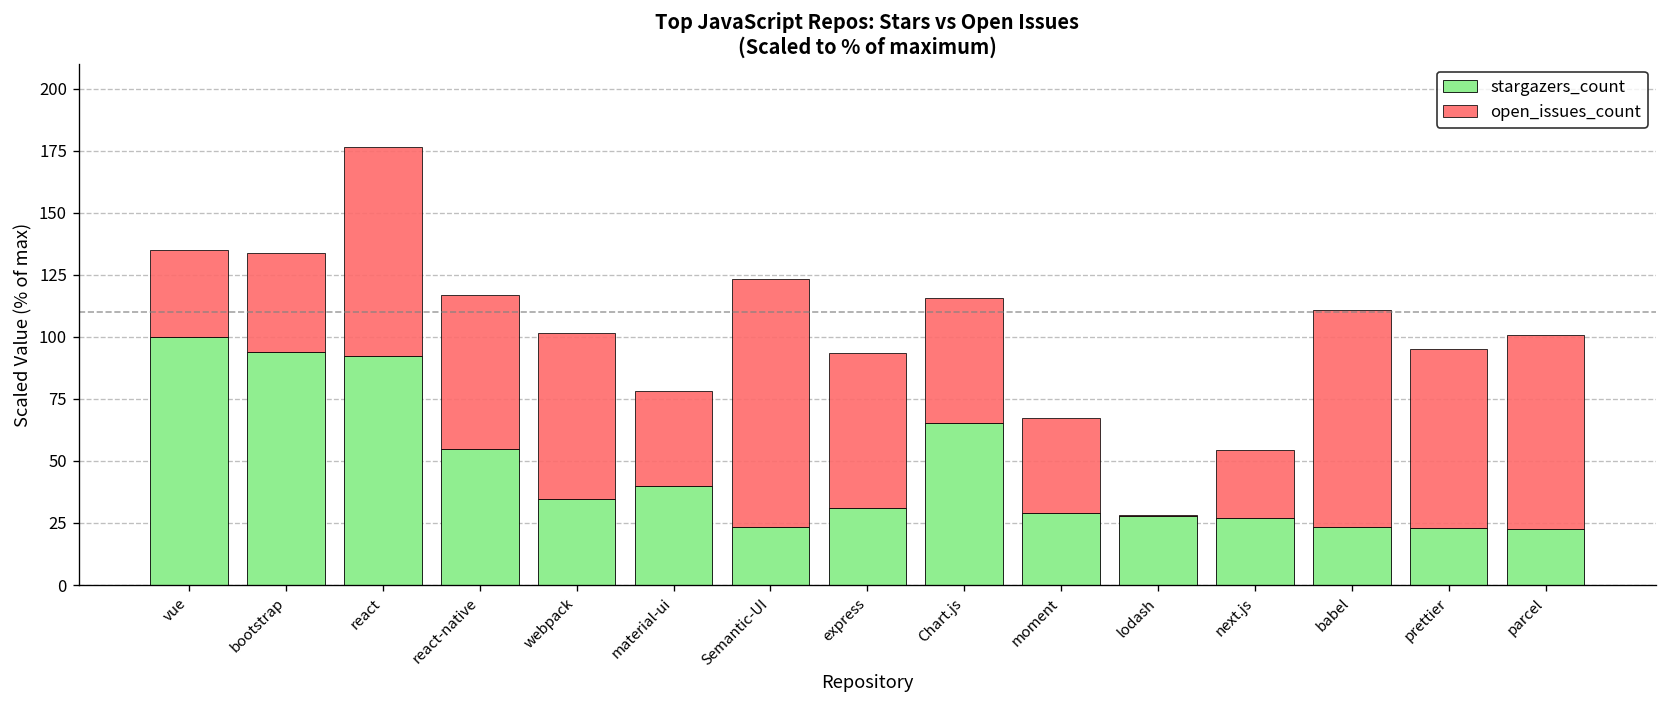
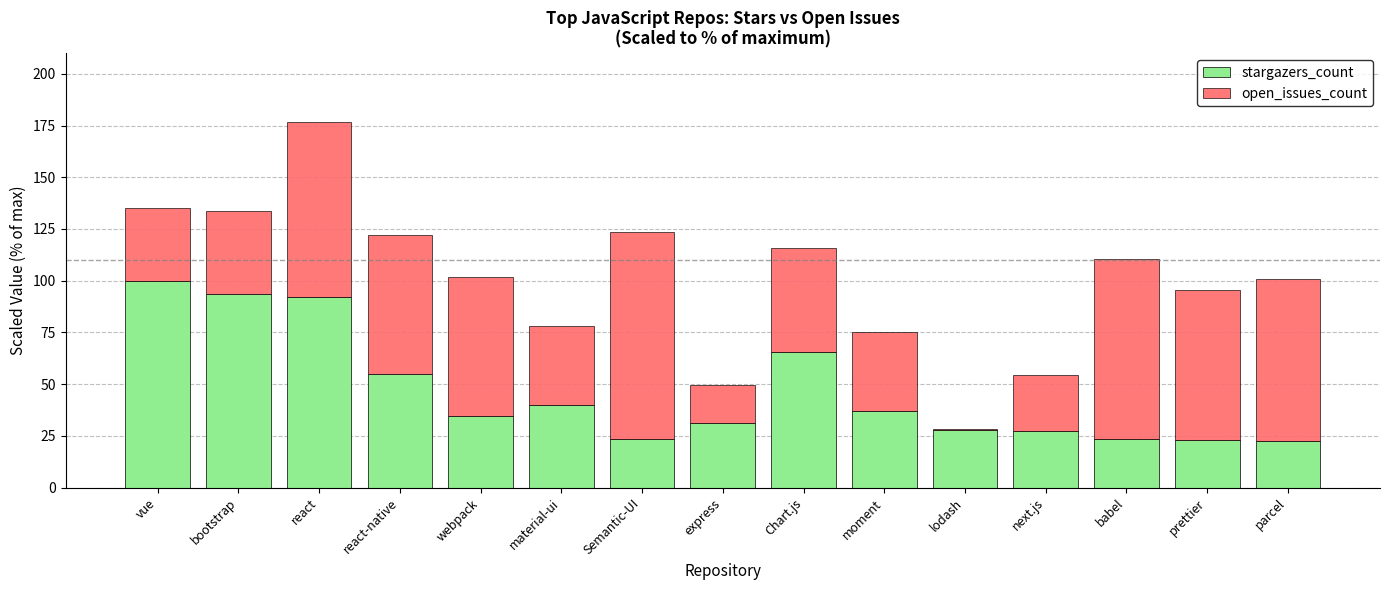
  {
    "stargazers_count": {
      "vue": 100,
      "bootstrap": 94,
      "react": 92,
      "react-native": 55,
      "webpack": 35,
      "material-ui": 40,
      "Semantic-UI": 23,
      "express": 31,
      "Chart.js": 65,
-     "moment": 29,
+     "moment": 37,
      "lodash": 28,
      "next.js": 27,
      "babel": 24,
      "prettier": 23,
      "parcel": 23
    },
    "open_issues_count": {
      "vue": 35,
      "bootstrap": 40,
      "react": 84,
-     "react-native": 62,
+     "react-native": 67,
      "webpack": 67,
      "material-ui": 38,
      "Semantic-UI": 100,
-     "express": 62,
+     "express": 18,
      "Chart.js": 50,
      "moment": 38,
      "next.js": 27,
      "babel": 87,
      "prettier": 73,
      "parcel": 78
    }
  }
